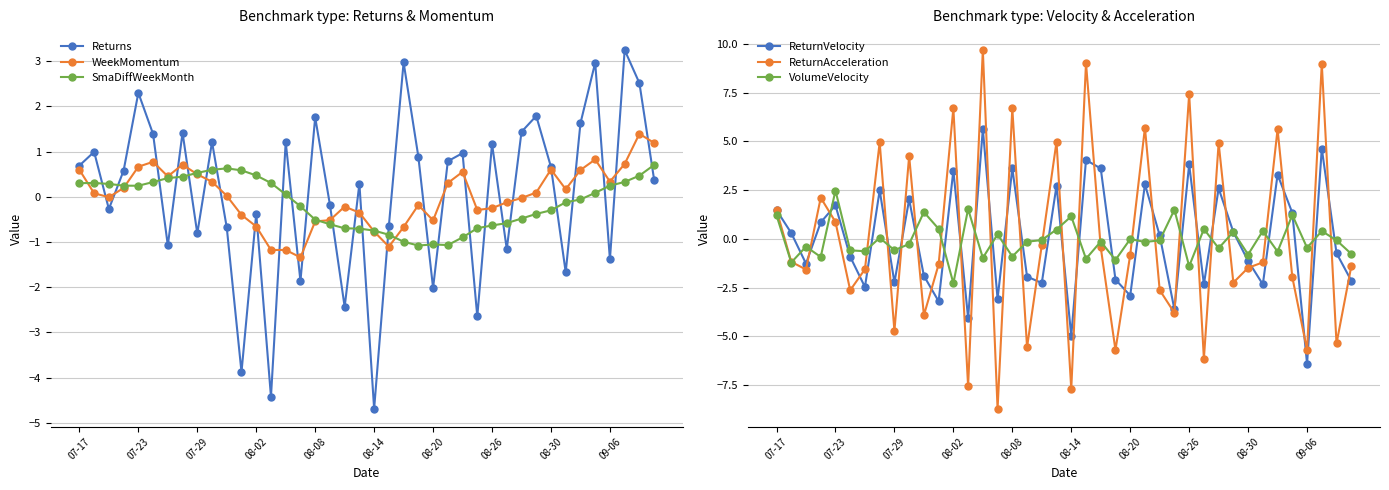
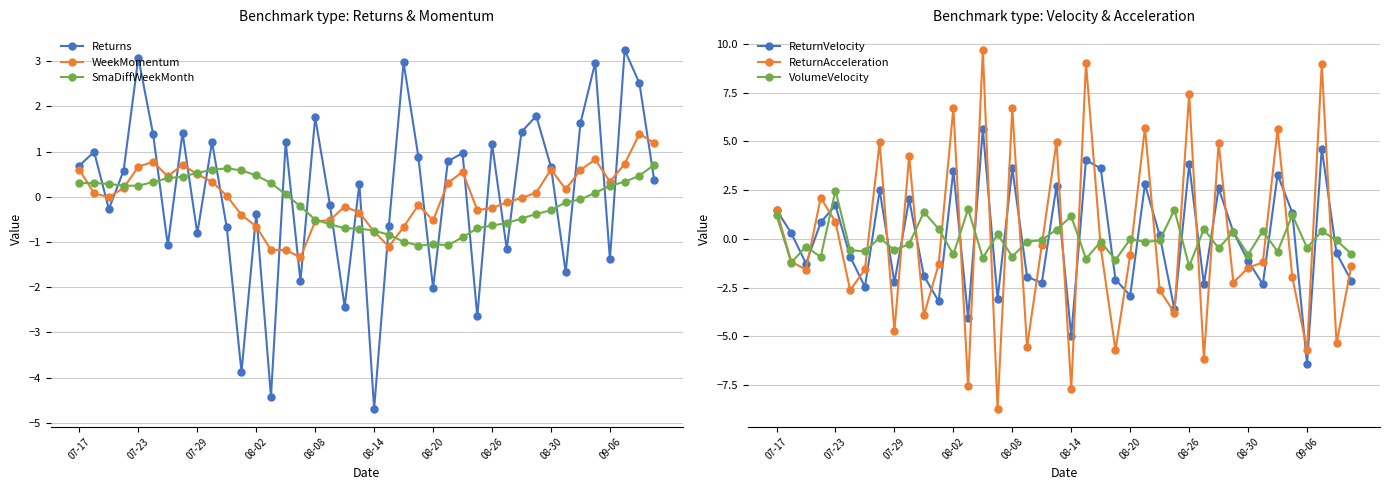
  {
    "Benchmark type: Returns & Momentum": {
      "Returns": {
        "07-17": 0.7,
-       "07-23": 2.3,
+       "07-23": 3.1,
        "07-29": -0.8,
        "08-02": -0.4,
        "08-08": 1.8,
        "08-14": -4.7,
        "08-20": -2.0,
        "08-26": 1.2,
        "09-06": -1.4
      },
      "WeekMomentum": {
        "07-17": 0.6,
        "07-23": 0.7,
        "08-02": -0.7,
        "08-20": -0.5,
        "08-26": -0.3,
        "09-06": 0.3
      },
      "SmaDiffWeekMonth": {
        "07-17": 0.3,
        "07-23": 0.2,
        "08-02": 0.5,
        "08-20": -1.1,
        "08-26": -0.6,
        "08-30": -0.3,
        "09-06": 0.2
      }
    },
    "Benchmark type: Velocity & Acceleration": {
      "ReturnVelocity": {
        "07-23": 1.7,
        "07-29": -2.2,
        "08-02": 3.5,
        "08-08": 3.6,
        "08-14": -5.0,
        "08-20": -2.9,
        "08-26": 3.8,
        "08-30": -1.1,
        "09-06": -6.4
      },
      "ReturnAcceleration": {
        "07-23": 0.9,
        "07-29": -4.7,
        "08-02": 6.7,
        "08-08": 6.7,
        "08-14": -7.7,
        "08-20": -0.8,
        "08-26": 7.4,
        "08-30": -1.5,
        "09-06": -5.7
      },
      "VolumeVelocity": {
        "07-17": 1.2,
        "07-23": 2.5,
        "07-29": -0.6,
-       "08-02": -2.3,
+       "08-02": -0.8,
        "08-08": -0.9,
        "08-14": 1.2,
        "08-20": 0.0,
        "08-26": -1.4,
        "08-30": -0.8,
        "09-06": -0.5
      }
    }
  }
